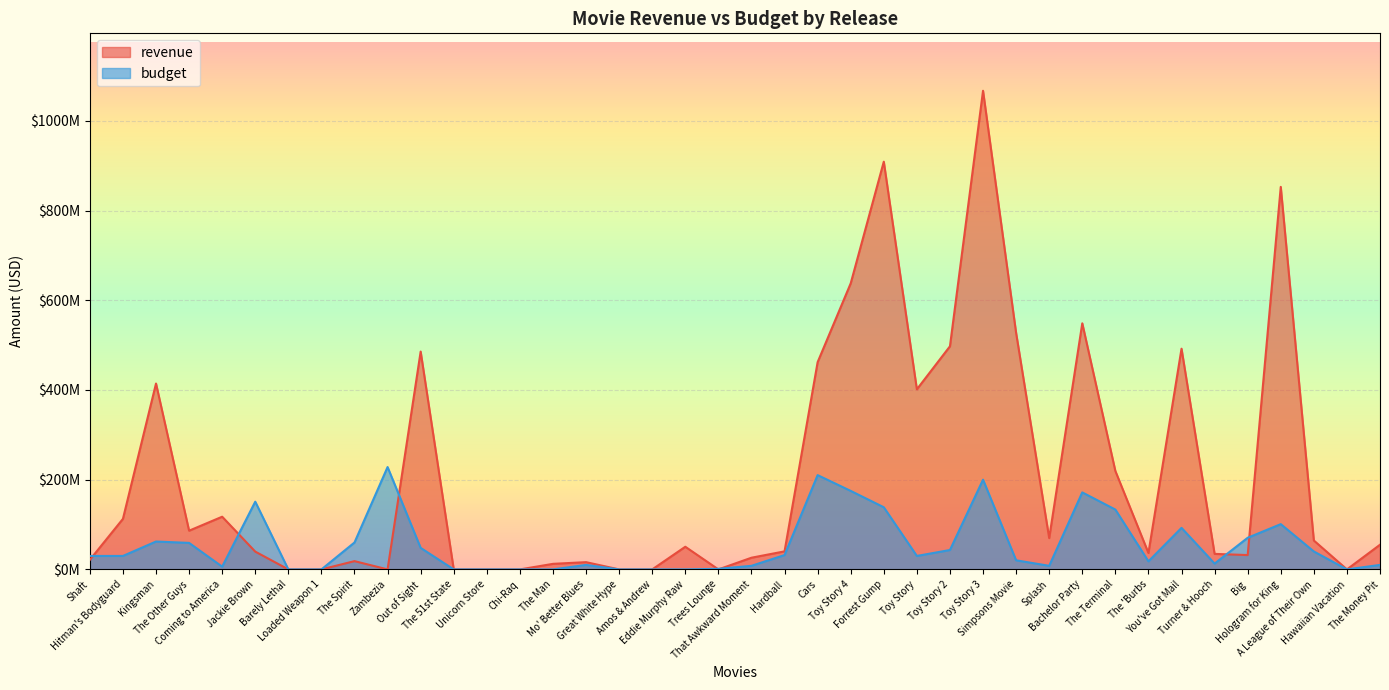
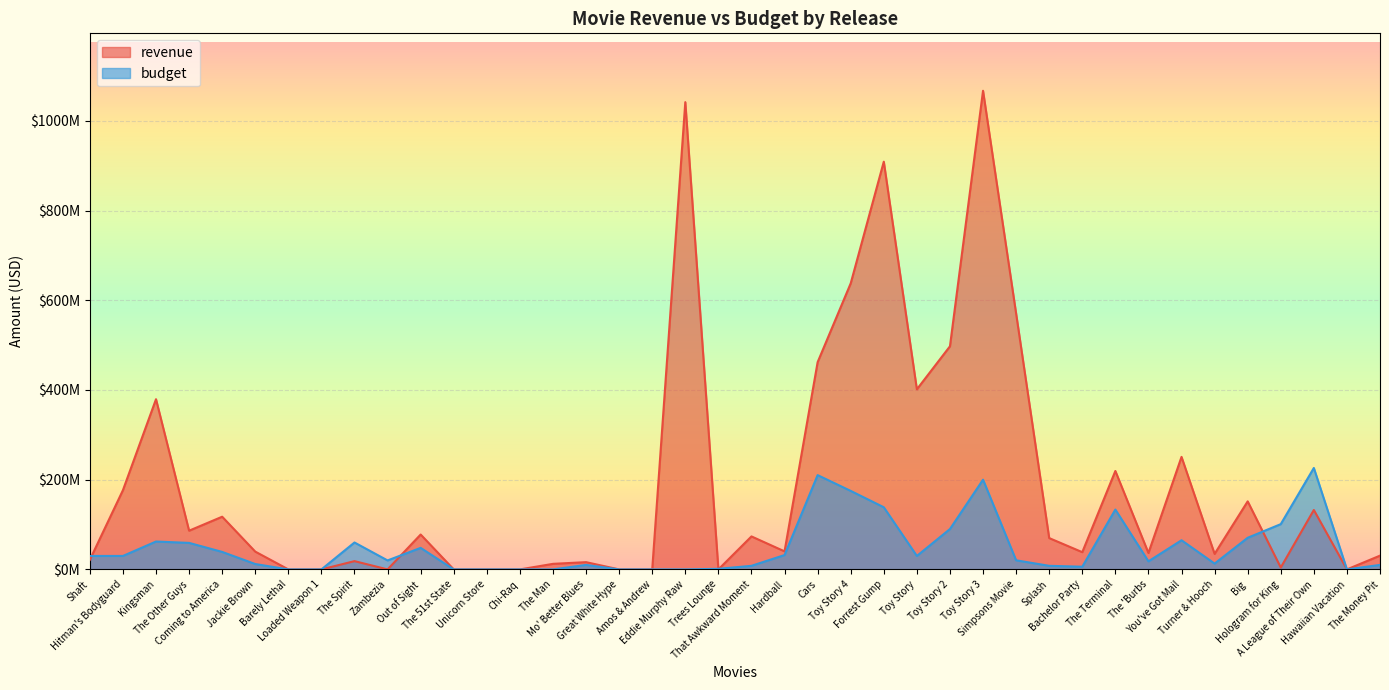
  {
    "revenue": {
      "Shaft": "$20000000",
-     "Hitman's Bodyguard": "$110000000",
-     "Kingsman": "$410000000",
+     "Hitman's Bodyguard": "$180000000",
+     "Kingsman": "$380000000",
      "The Other Guys": "$90000000",
      "Coming to America": "$120000000",
      "Jackie Brown": "$40000000",
      "The Spirit": "$20000000",
      "Zambezia": "$0",
-     "Out of Sight": "$490000000",
+     "Out of Sight": "$80000000",
      "The Man": "$10000000",
      "Mo' Better Blues": "$20000000",
-     "Eddie Murphy Raw": "$50000000",
-     "That Awkward Moment": "$30000000",
+     "Eddie Murphy Raw": "$1040000000",
+     "That Awkward Moment": "$70000000",
      "Hardball": "$40000000",
      "Cars": "$460000000",
      "Toy Story 4": "$640000000",
      "Forrest Gump": "$910000000",
      "Toy Story": "$400000000",
      "Toy Story 2": "$500000000",
      "Toy Story 3": "$1070000000",
-     "Simpsons Movie": "$530000000",
+     "Simpsons Movie": "$570000000",
      "Splash": "$70000000",
-     "Bachelor Party": "$550000000",
+     "Bachelor Party": "$40000000",
      "The Terminal": "$220000000",
      "The 'Burbs": "$40000000",
-     "You've Got Mail": "$490000000",
+     "You've Got Mail": "$250000000",
      "Turner & Hooch": "$30000000",
-     "Big": "$30000000",
-     "Hologram for King": "$850000000",
-     "A League of Their Own": "$60000000",
-     "The Money Pit": "$50000000"
+     "Big": "$150000000",
+     "Hologram for King": "$0",
+     "A League of Their Own": "$130000000",
+     "The Money Pit": "$30000000"
    },
    "budget": {
      "Shaft": "$30000000",
      "Hitman's Bodyguard": "$30000000",
      "Kingsman": "$60000000",
      "The Other Guys": "$60000000",
-     "Coming to America": "$10000000",
-     "Jackie Brown": "$150000000",
+     "Coming to America": "$40000000",
+     "Jackie Brown": "$10000000",
      "The Spirit": "$60000000",
-     "Zambezia": "$230000000",
+     "Zambezia": "$20000000",
      "Out of Sight": "$50000000",
      "The Man": "$0",
      "Mo' Better Blues": "$10000000",
      "Eddie Murphy Raw": "$0",
      "That Awkward Moment": "$10000000",
      "Hardball": "$30000000",
      "Cars": "$210000000",
      "Toy Story 4": "$180000000",
      "Forrest Gump": "$140000000",
      "Toy Story": "$30000000",
-     "Toy Story 2": "$40000000",
+     "Toy Story 2": "$90000000",
      "Toy Story 3": "$200000000",
      "Simpsons Movie": "$20000000",
      "Splash": "$10000000",
-     "Bachelor Party": "$170000000",
+     "Bachelor Party": "$10000000",
      "The Terminal": "$130000000",
      "The 'Burbs": "$20000000",
-     "You've Got Mail": "$90000000",
+     "You've Got Mail": "$70000000",
      "Turner & Hooch": "$10000000",
      "Big": "$70000000",
      "Hologram for King": "$100000000",
-     "A League of Their Own": "$40000000",
+     "A League of Their Own": "$230000000",
      "The Money Pit": "$10000000"
    }
  }
